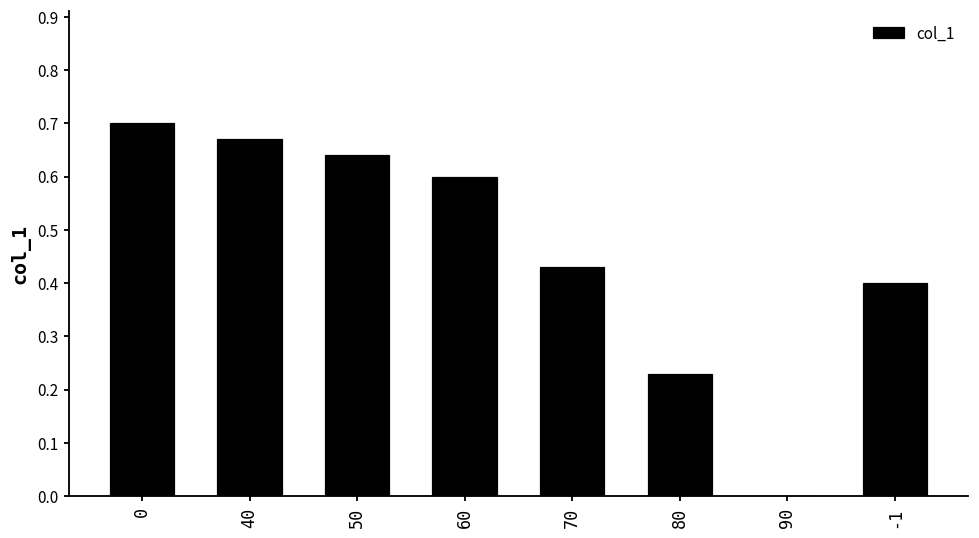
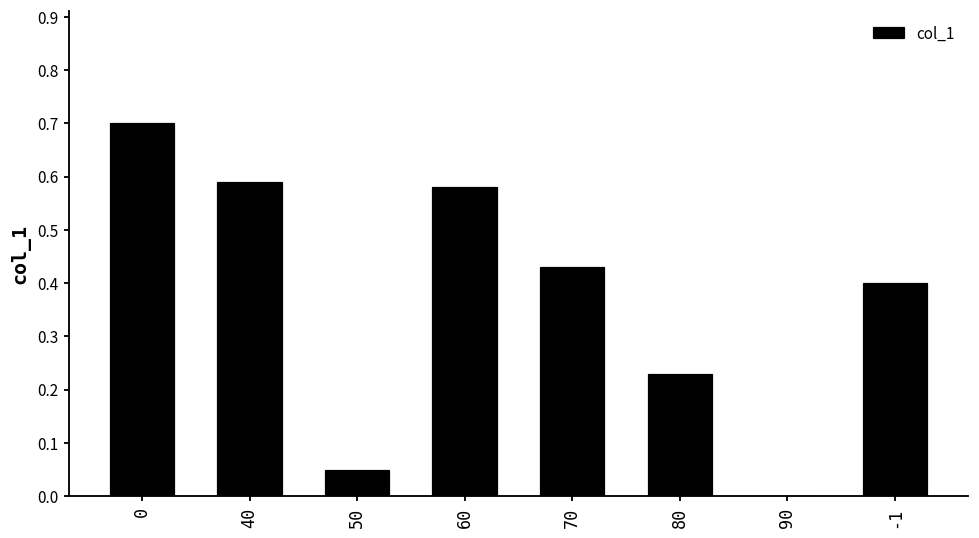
  {
    "0": 0.70,
-   "40": 0.67,
-   "50": 0.64,
-   "60": 0.60,
+   "40": 0.59,
+   "50": 0.05,
+   "60": 0.58,
    "70": 0.43,
    "80": 0.23,
    "90": 0.00,
    "-1": 0.40
  }
